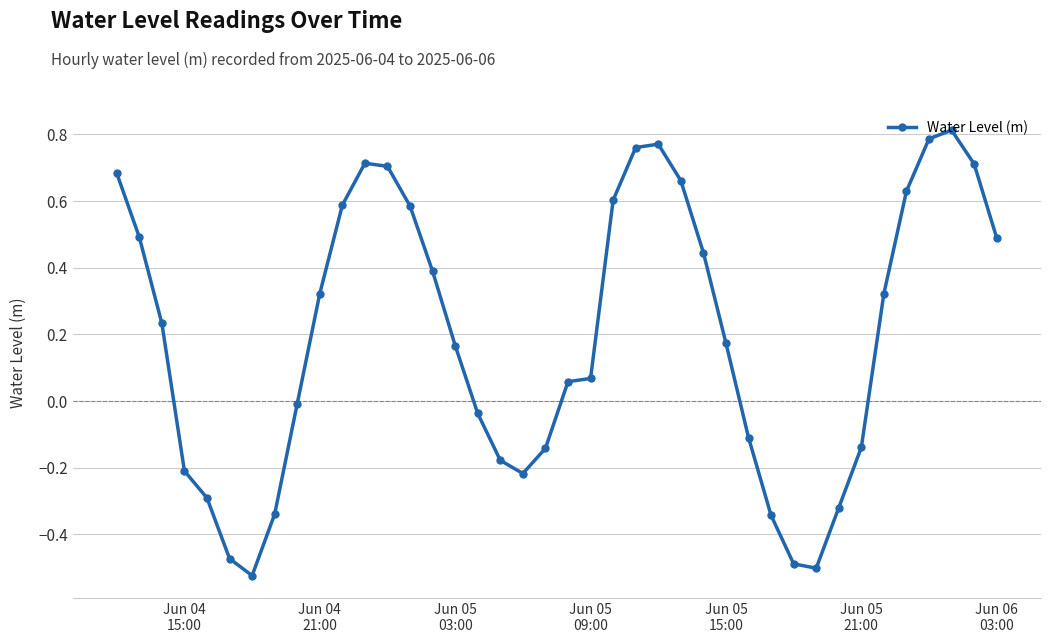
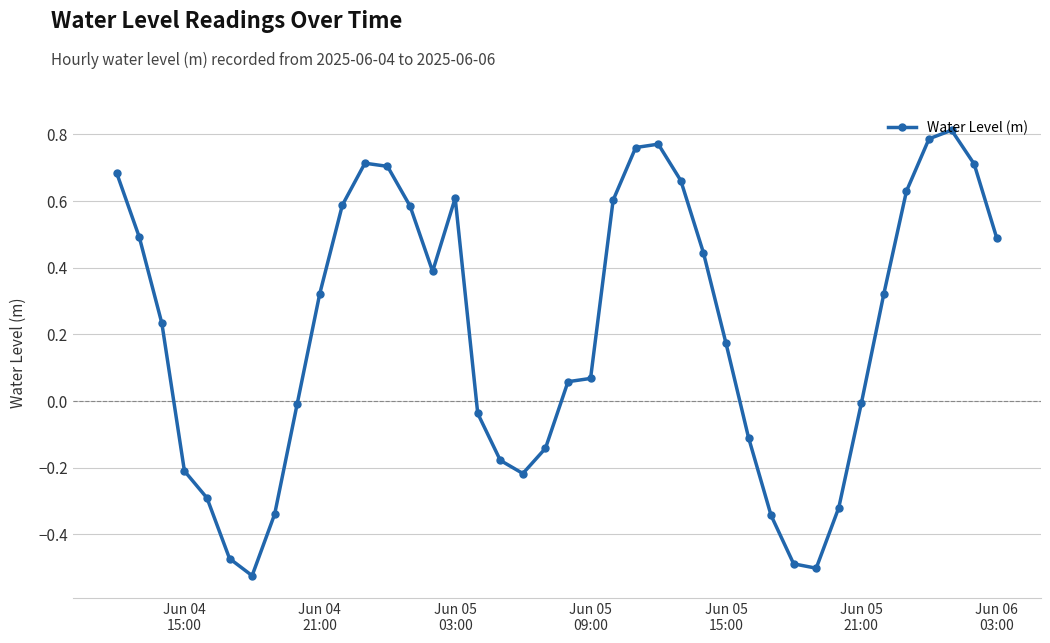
  {
    "Jun 04 15:00": -0.21,
    "Jun 04 21:00": 0.32,
-   "Jun 05 03:00": 0.17,
+   "Jun 05 03:00": 0.61,
    "Jun 05 09:00": 0.07,
    "Jun 05 15:00": 0.17,
-   "Jun 05 21:00": -0.14,
+   "Jun 05 21:00": -0.01,
    "Jun 06 03:00": 0.49
  }
